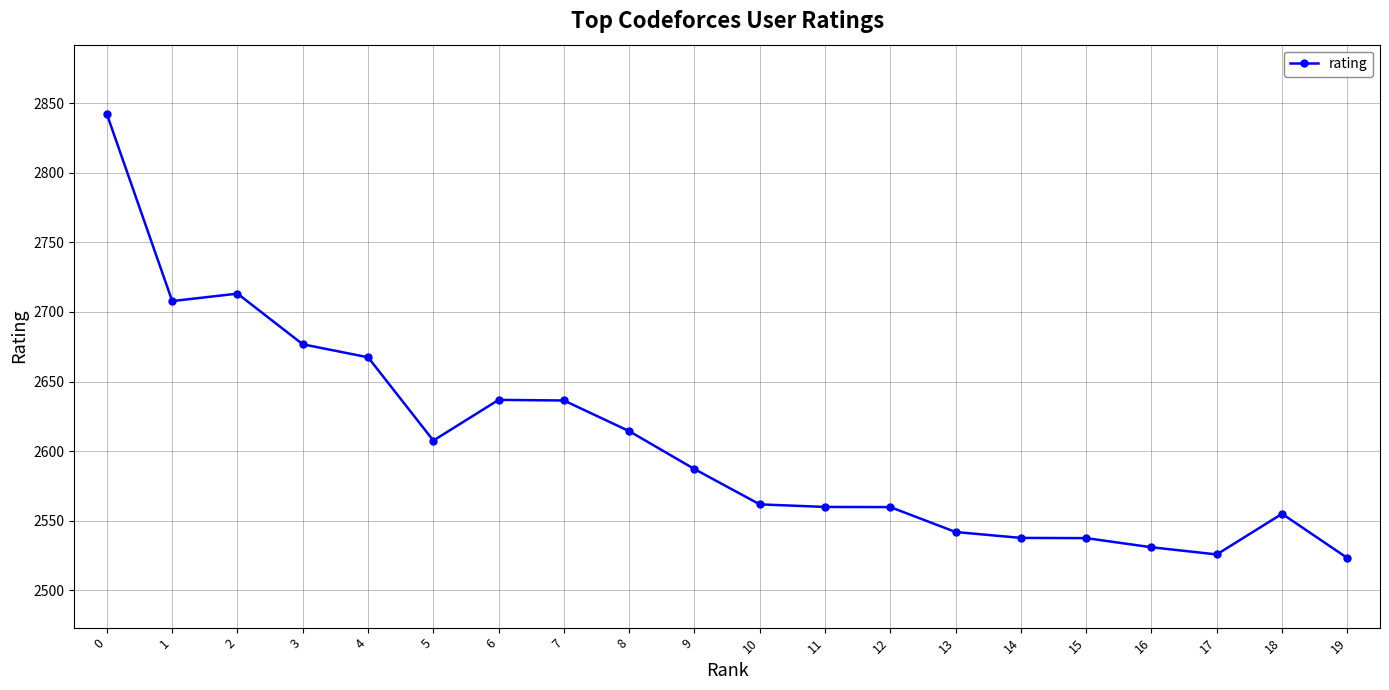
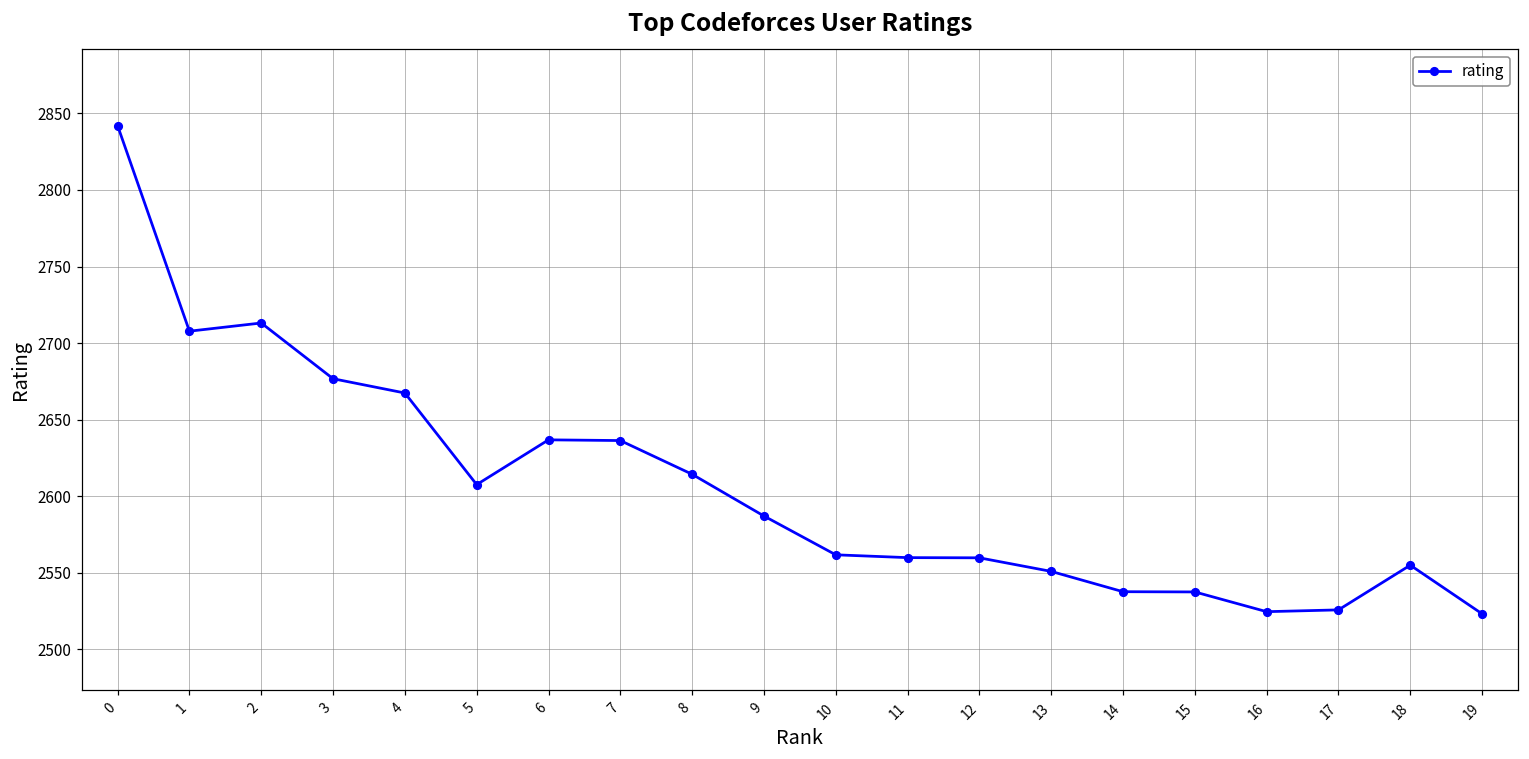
  {
    "0": 2842,
    "1": 2708,
    "2": 2713,
    "3": 2677,
    "4": 2667,
    "5": 2608,
    "6": 2637,
    "7": 2636,
    "8": 2614,
    "9": 2587,
    "10": 2562,
    "11": 2560,
    "12": 2560,
-   "13": 2542,
+   "13": 2551,
    "14": 2538,
    "15": 2538,
-   "16": 2531,
+   "16": 2525,
    "17": 2526,
    "18": 2555,
    "19": 2523
  }
